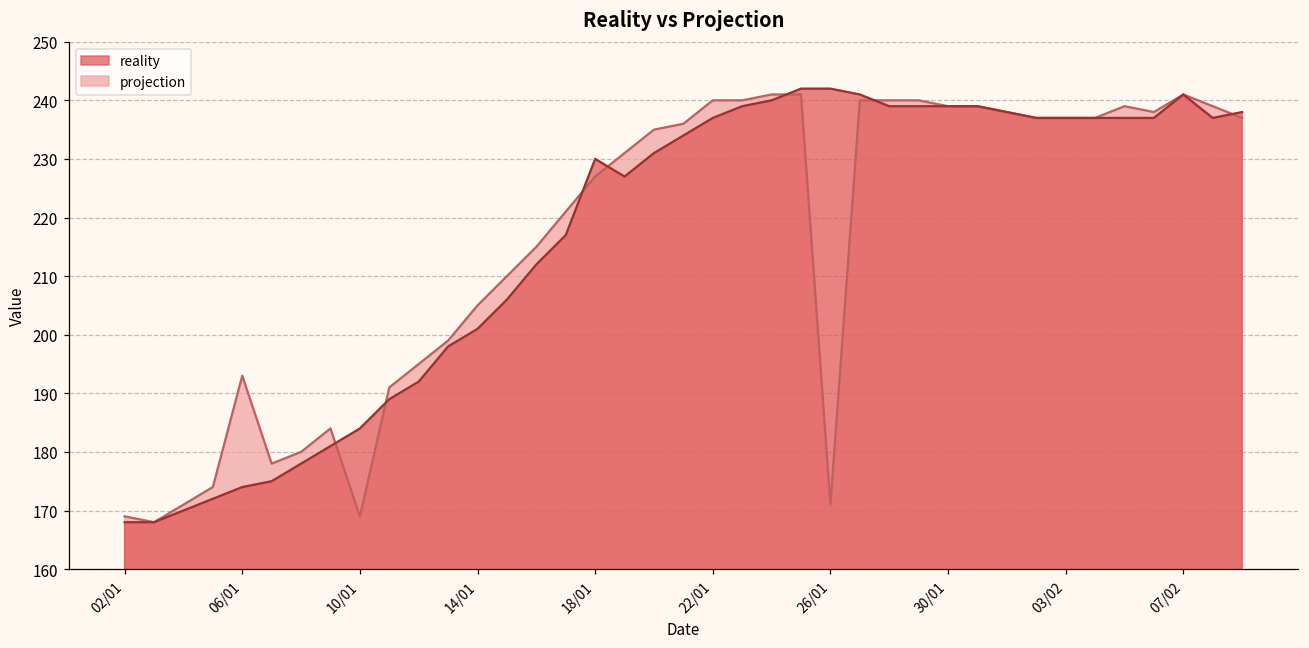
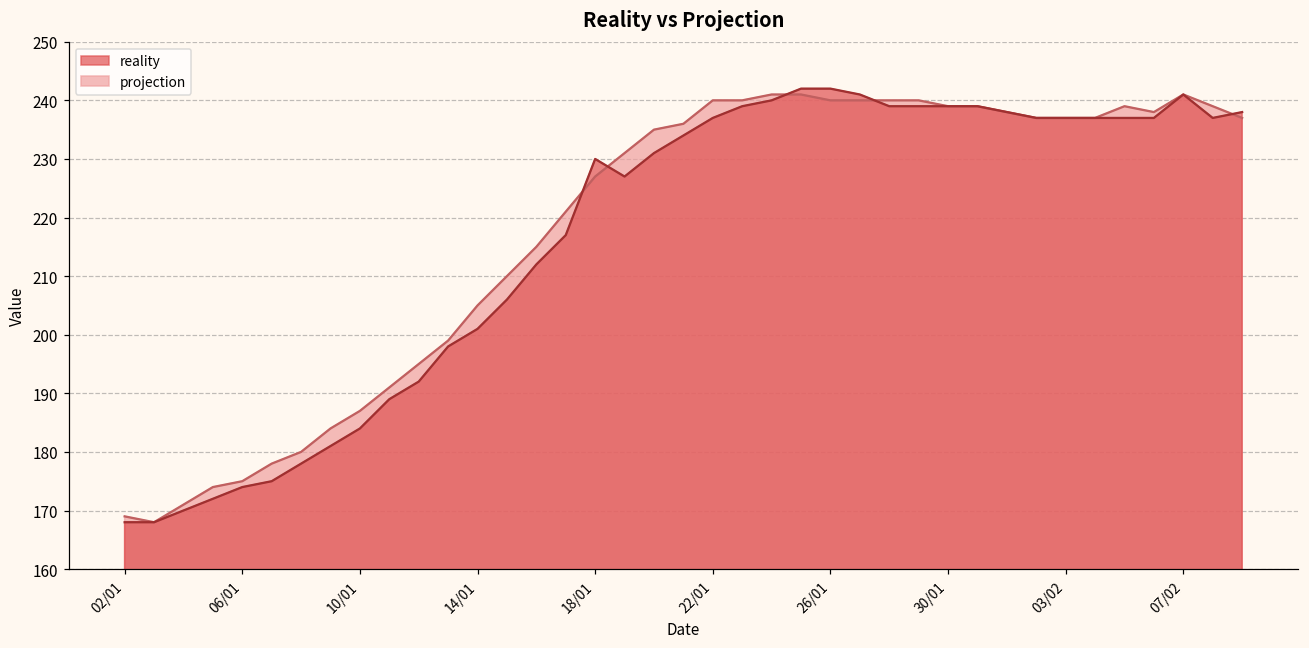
  {
    "projection": {
      "02/01": 169,
-     "06/01": 193,
-     "10/01": 169,
+     "06/01": 175,
+     "10/01": 187,
      "14/01": 205,
      "18/01": 227,
      "22/01": 240,
-     "26/01": 171
+     "26/01": 240
    },
    "reality": {
      "02/01": 168,
      "06/01": 174,
      "10/01": 184,
      "14/01": 201,
      "18/01": 230,
      "22/01": 237,
      "26/01": 242
    }
  }
